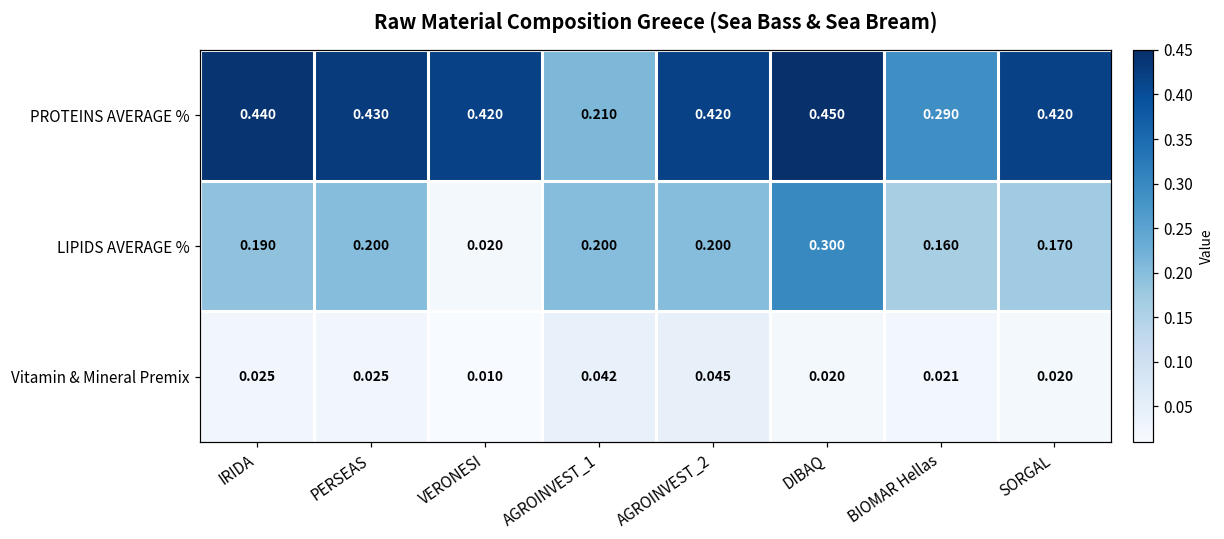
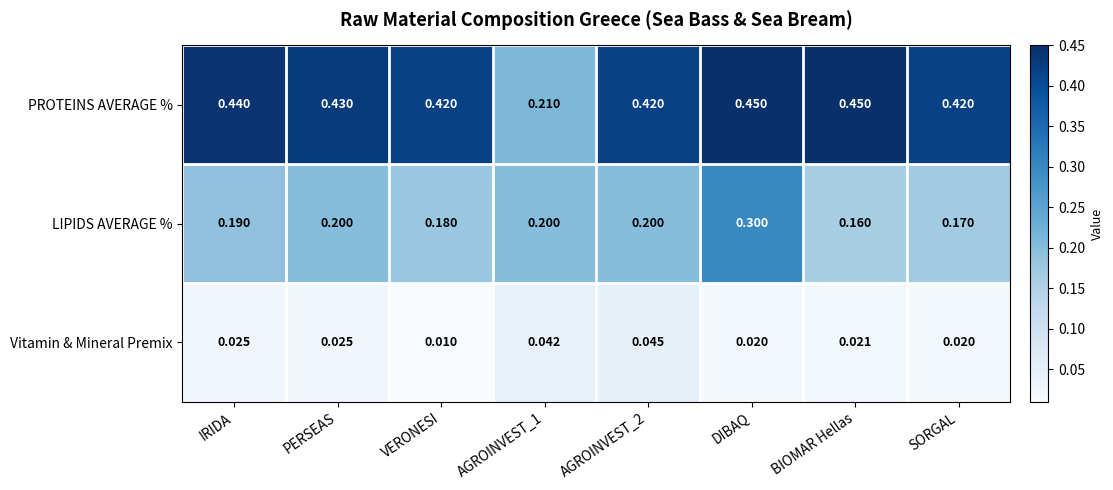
  {
    "PROTEINS AVERAGE %": {
      "IRIDA": 0.440,
      "PERSEAS": 0.430,
      "VERONESI": 0.420,
      "AGROINVEST_1": 0.210,
      "AGROINVEST_2": 0.420,
      "DIBAQ": 0.450,
-     "BIOMAR Hellas": 0.290,
+     "BIOMAR Hellas": 0.450,
      "SORGAL": 0.420
    },
    "LIPIDS AVERAGE %": {
      "IRIDA": 0.190,
      "PERSEAS": 0.200,
-     "VERONESI": 0.020,
+     "VERONESI": 0.180,
      "AGROINVEST_1": 0.200,
      "AGROINVEST_2": 0.200,
      "DIBAQ": 0.300,
      "BIOMAR Hellas": 0.160,
      "SORGAL": 0.170
    },
    "Vitamin & Mineral Premix": {
      "IRIDA": 0.025,
      "PERSEAS": 0.025,
      "VERONESI": 0.010,
      "AGROINVEST_1": 0.042,
      "AGROINVEST_2": 0.045,
      "DIBAQ": 0.020,
      "BIOMAR Hellas": 0.021,
      "SORGAL": 0.020
    }
  }
